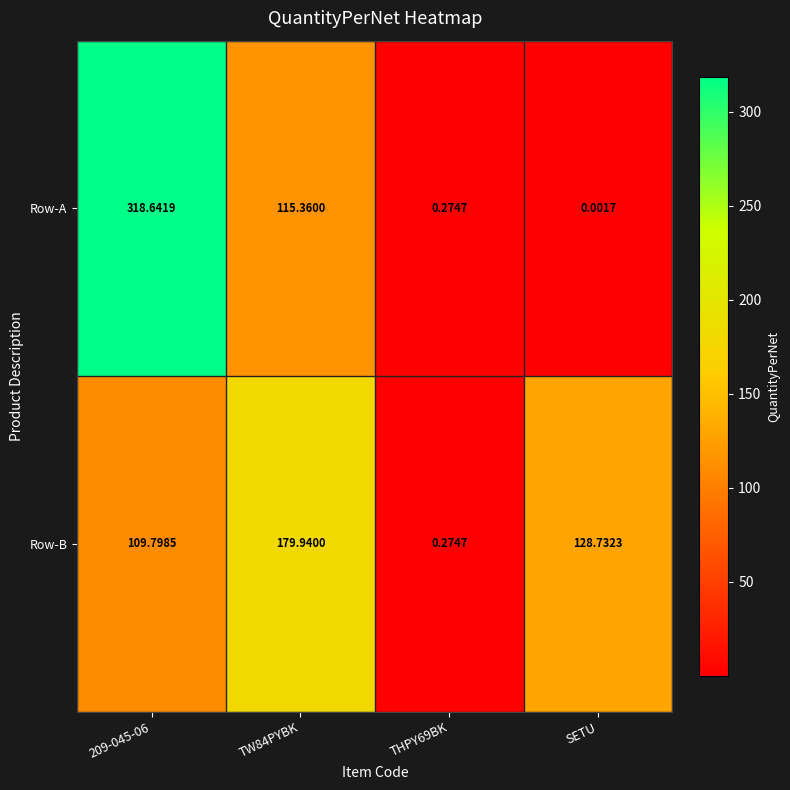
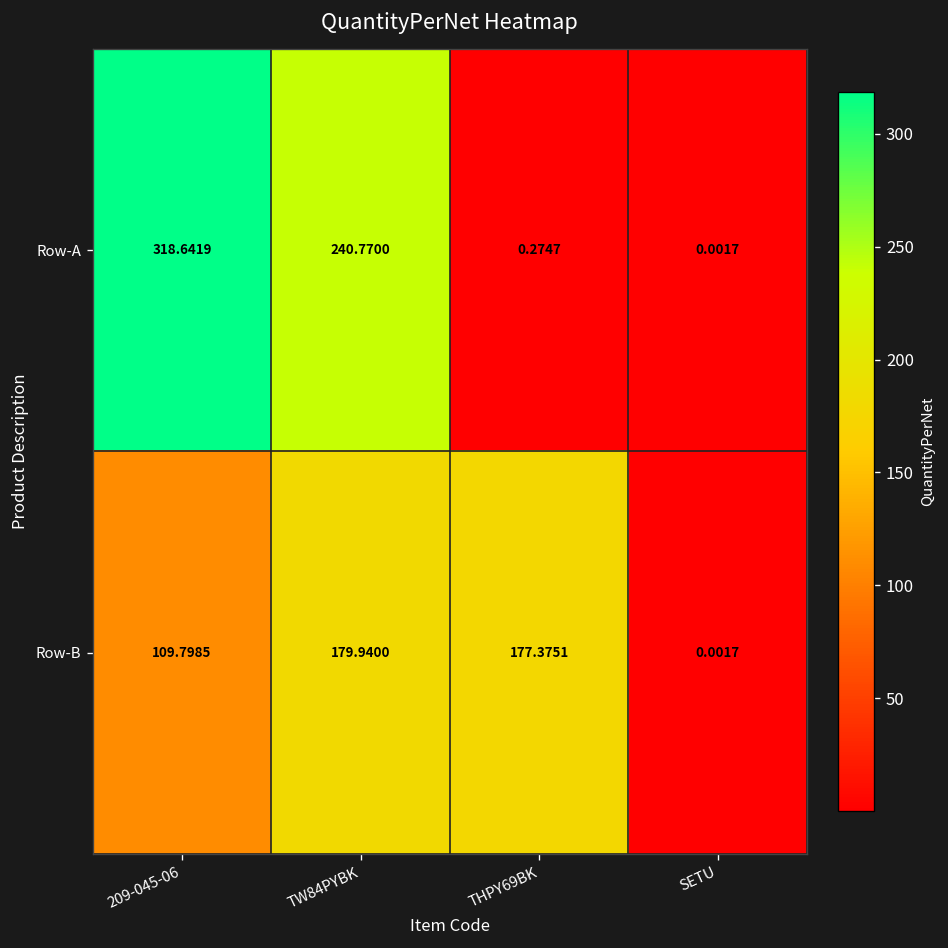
  {
    "Row-A": {
      "209-045-06": 318.6419,
-     "TW84PYBK": 115.3600,
+     "TW84PYBK": 240.7700,
      "THPY69BK": 0.2747,
      "SETU": 0.0017
    },
    "Row-B": {
      "209-045-06": 109.7985,
      "TW84PYBK": 179.9400,
-     "THPY69BK": 0.2747,
-     "SETU": 128.7323
+     "THPY69BK": 177.3751,
+     "SETU": 0.0017
    }
  }
